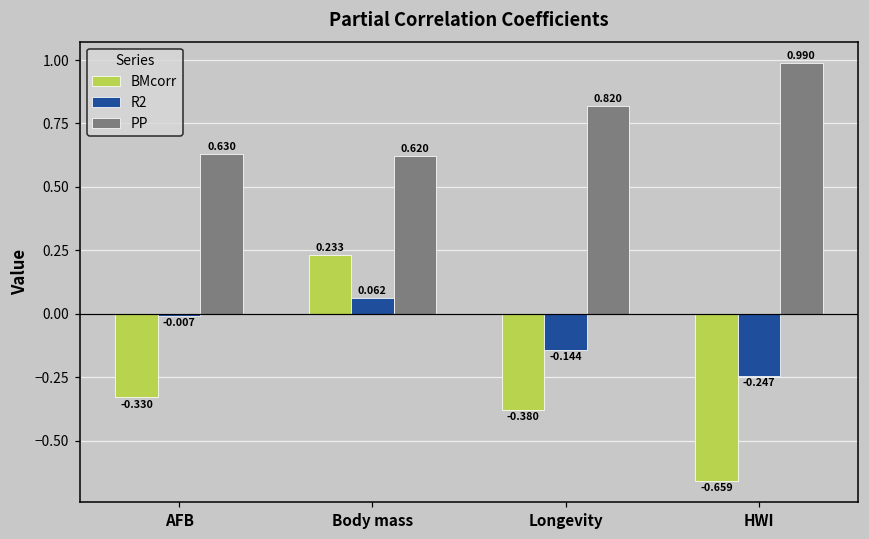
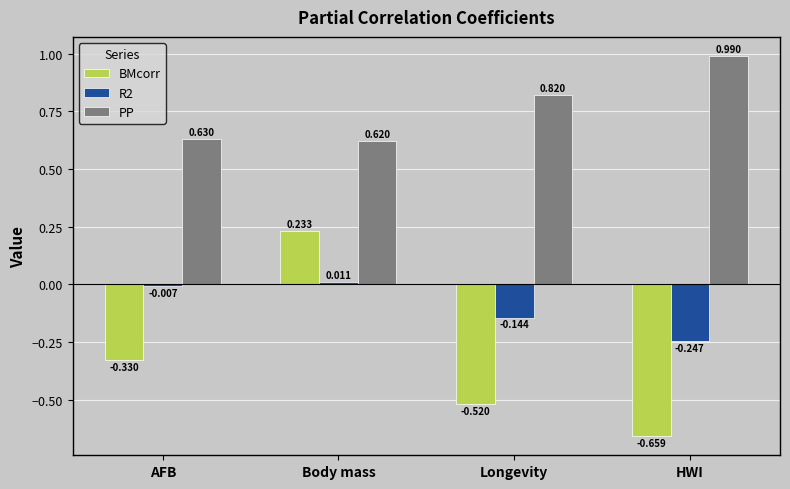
  {
    "BMcorr": {
      "AFB": -0.330,
      "Body mass": 0.233,
-     "Longevity": -0.380,
+     "Longevity": -0.520,
      "HWI": -0.659
    },
    "R2": {
      "AFB": -0.007,
-     "Body mass": 0.062,
+     "Body mass": 0.011,
      "Longevity": -0.144,
      "HWI": -0.247
    },
    "PP": {
      "AFB": 0.630,
      "Body mass": 0.620,
      "Longevity": 0.820,
      "HWI": 0.990
    }
  }
